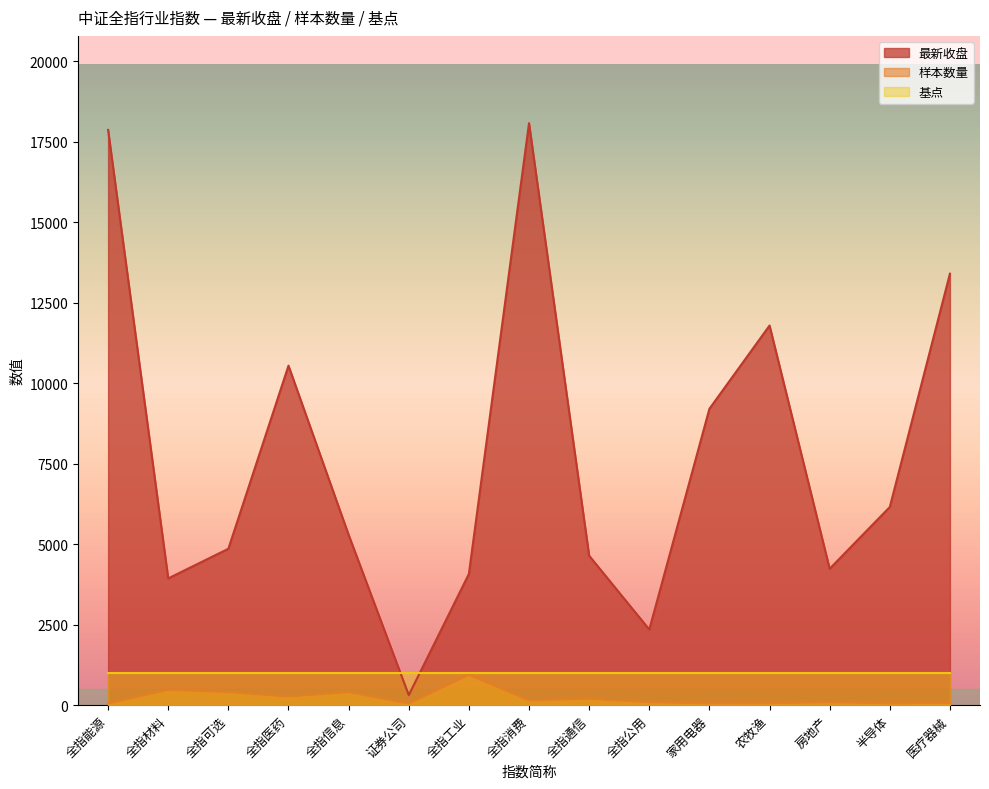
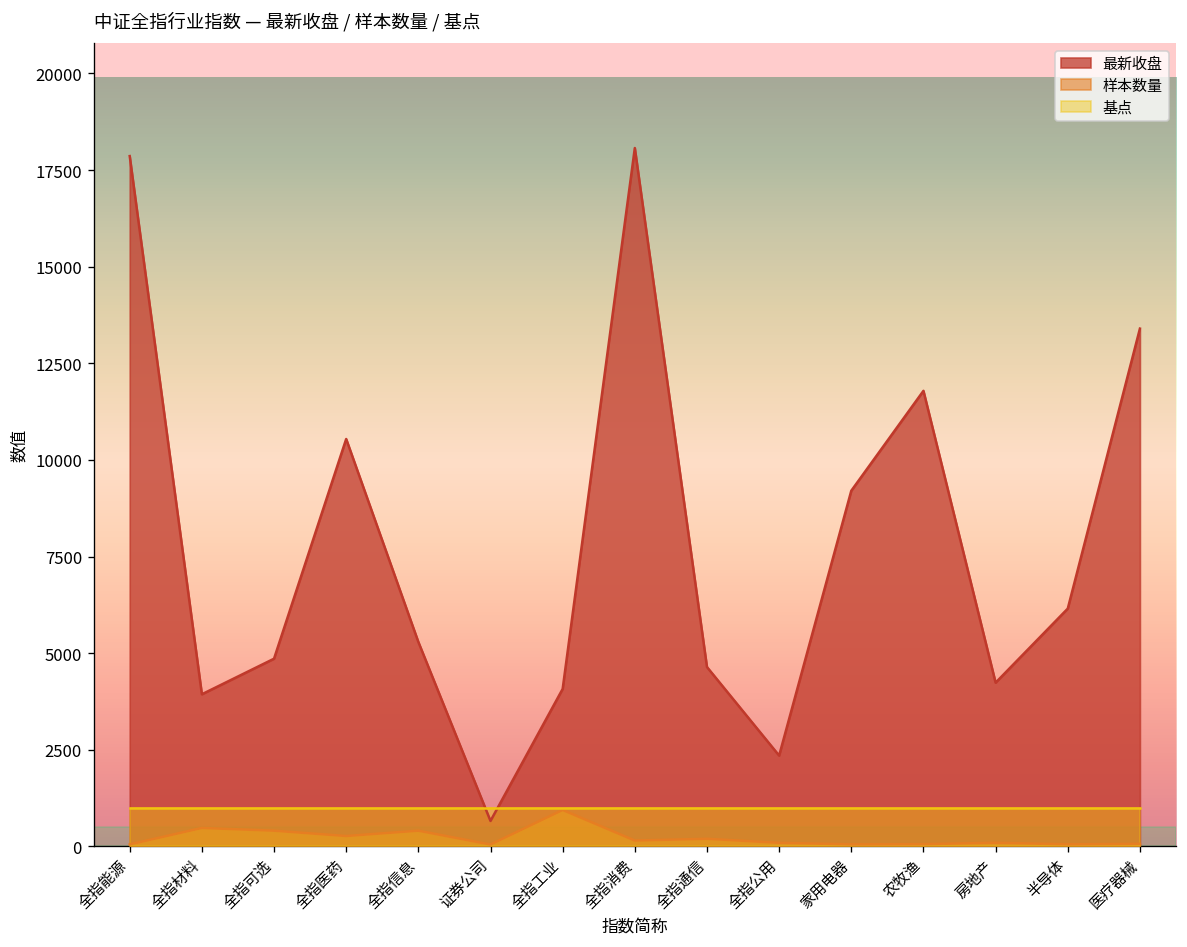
  {
    "最新收盘": {
      "全指能源": 17900,
      "全指材料": 3900,
      "全指可选": 4900,
      "全指医药": 10500,
      "全指信息": 5300,
-     "证券公司": 300,
+     "证券公司": 700,
      "全指工业": 4100,
      "全指消费": 18100,
      "全指通信": 4600,
      "全指公用": 2300,
      "家用电器": 9200,
      "农牧渔": 11800,
      "房地产": 4200,
      "半导体": 6200,
      "医疗器械": 13400
    },
    "样本数量": {
      "全指能源": 100,
      "全指材料": 500,
      "全指可选": 400,
      "全指医药": 300,
      "全指信息": 400,
      "证券公司": 0,
      "全指消费": 200,
      "全指通信": 200,
      "全指公用": 100,
      "家用电器": 100,
      "农牧渔": 100,
      "房地产": 100,
      "半导体": 100,
      "医疗器械": 100
    },
    "基点": {
      "全指能源": 1000,
      "全指材料": 1000,
      "全指可选": 1000,
      "全指医药": 1000,
      "全指信息": 1000,
      "证券公司": 1000,
      "全指消费": 1000,
      "全指通信": 1000,
      "全指公用": 1000,
      "家用电器": 1000,
      "农牧渔": 1000,
      "房地产": 1000,
      "半导体": 1000,
      "医疗器械": 1000
    }
  }
